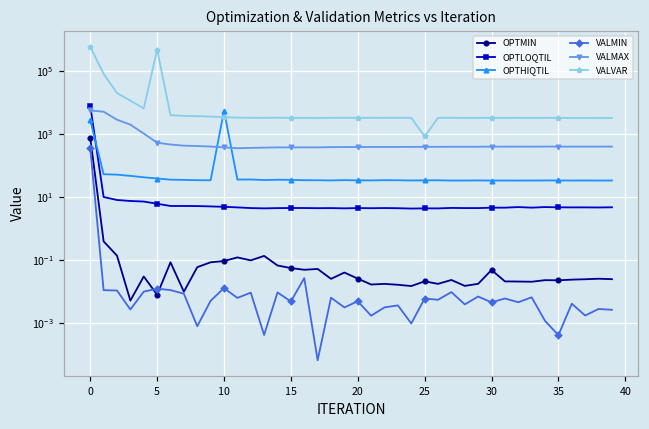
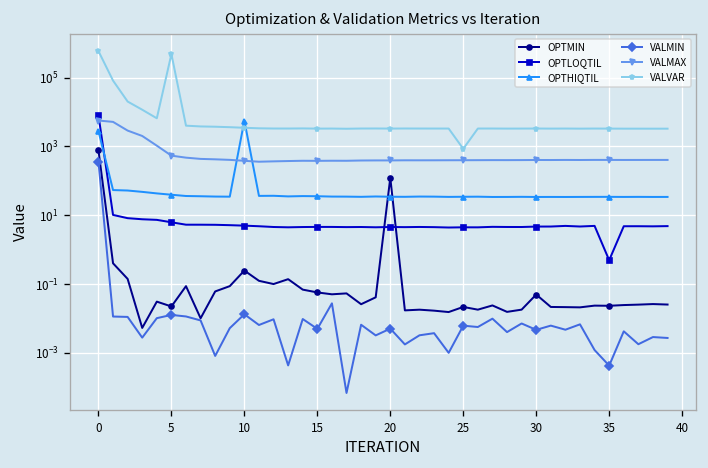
  {
    "OPTMIN": {
      "0": 800,
-     "5": 0.008,
-     "10": 0.10,
+     "5": 0.02,
+     "10": 0.2,
      "15": 0.06,
-     "20": 0.03,
+     "20": 120,
      "25": 0.02,
      "30": 0.05,
      "35": 0.02
    },
    "OPTLOQTIL": {
      "0": 8000,
      "5": 6,
      "10": 5,
      "15": 5,
      "20": 5,
      "25": 4,
      "30": 5,
-     "35": 5
+     "35": 0.5
    },
    "OPTHIQTIL": {
      "0": 3000,
      "5": 40,
      "10": 6000,
      "15": 40,
      "20": 30,
      "25": 30,
      "30": 30,
      "35": 30
    },
    "VALVAR": {
      "0": 600000,
      "5": 500000,
      "10": 3000,
      "15": 3000,
      "20": 3000,
      "25": 800,
      "30": 3000,
      "35": 3000
    }
  }
